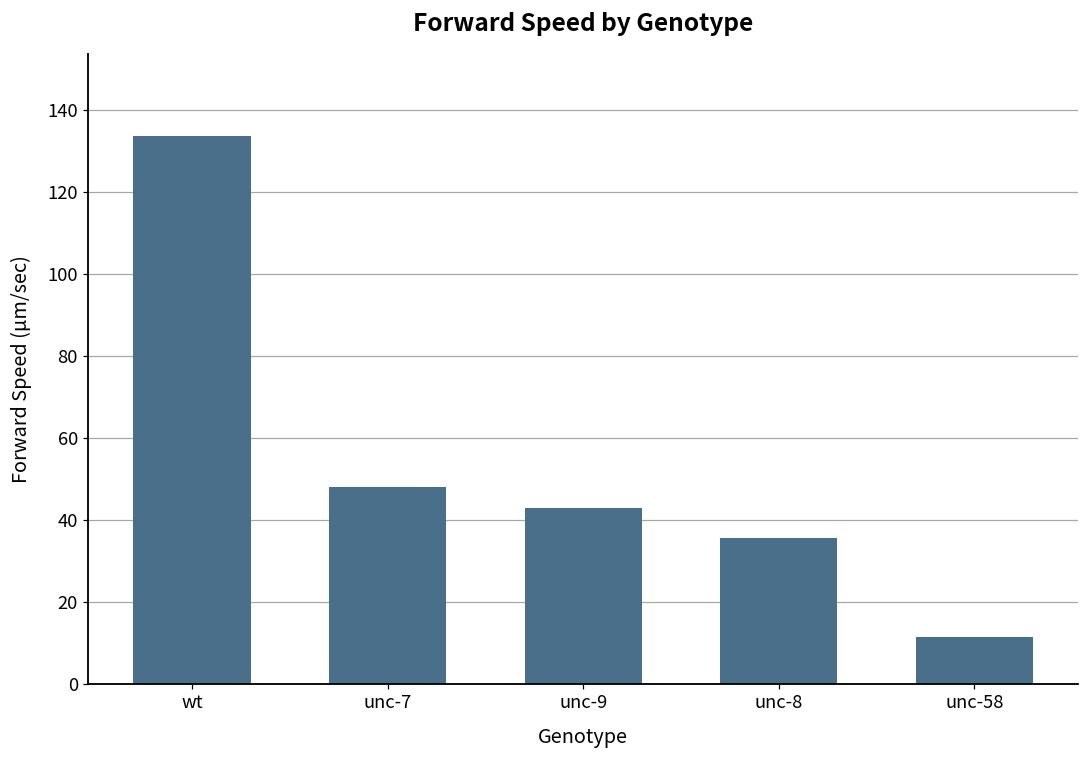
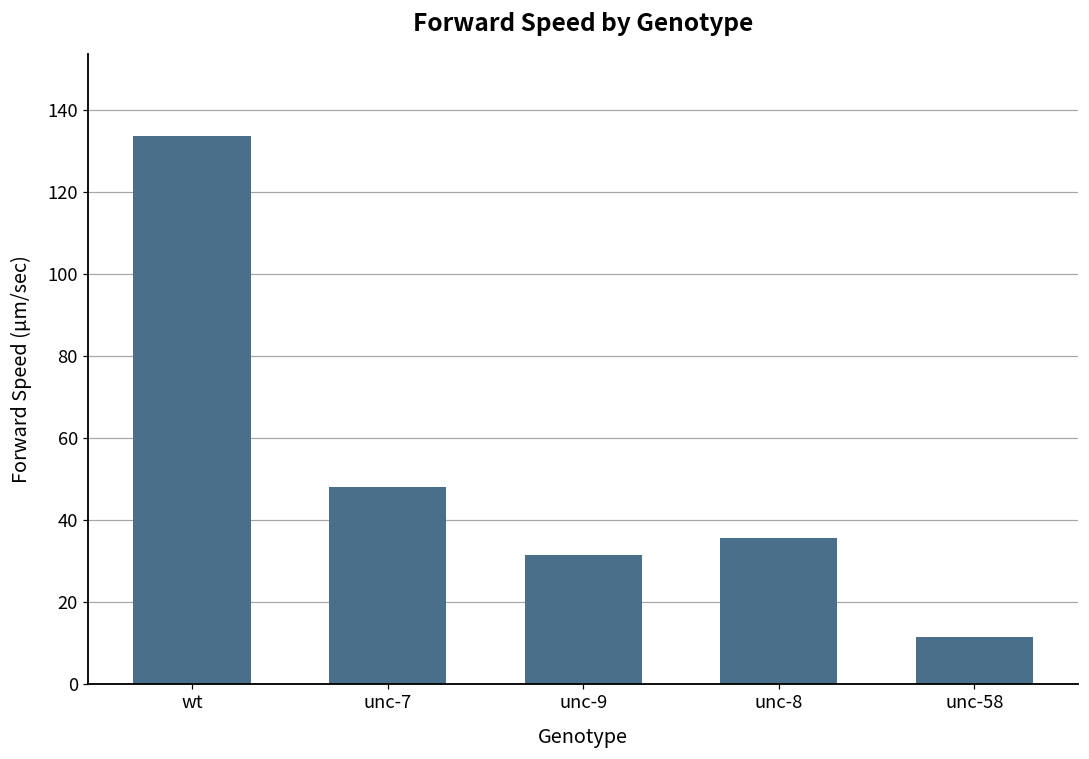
  {
    "wt": 134,
    "unc-7": 48,
-   "unc-9": 43,
+   "unc-9": 32,
    "unc-8": 36,
    "unc-58": 11
  }
